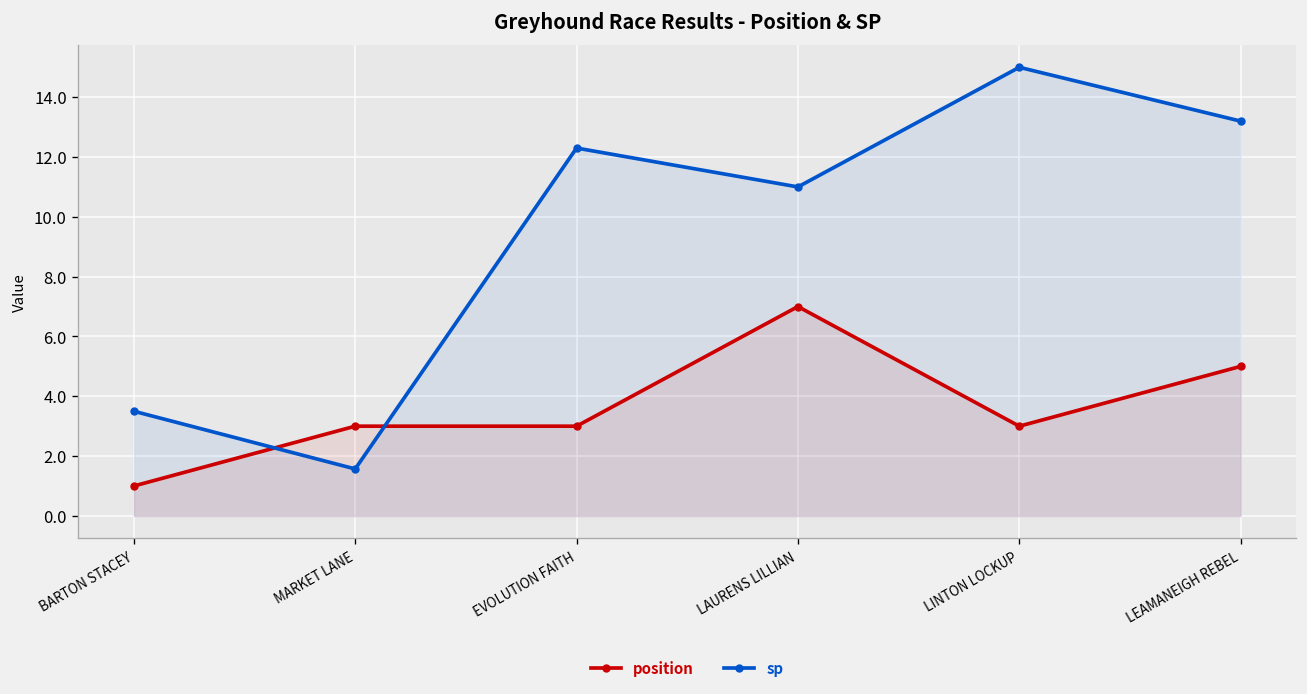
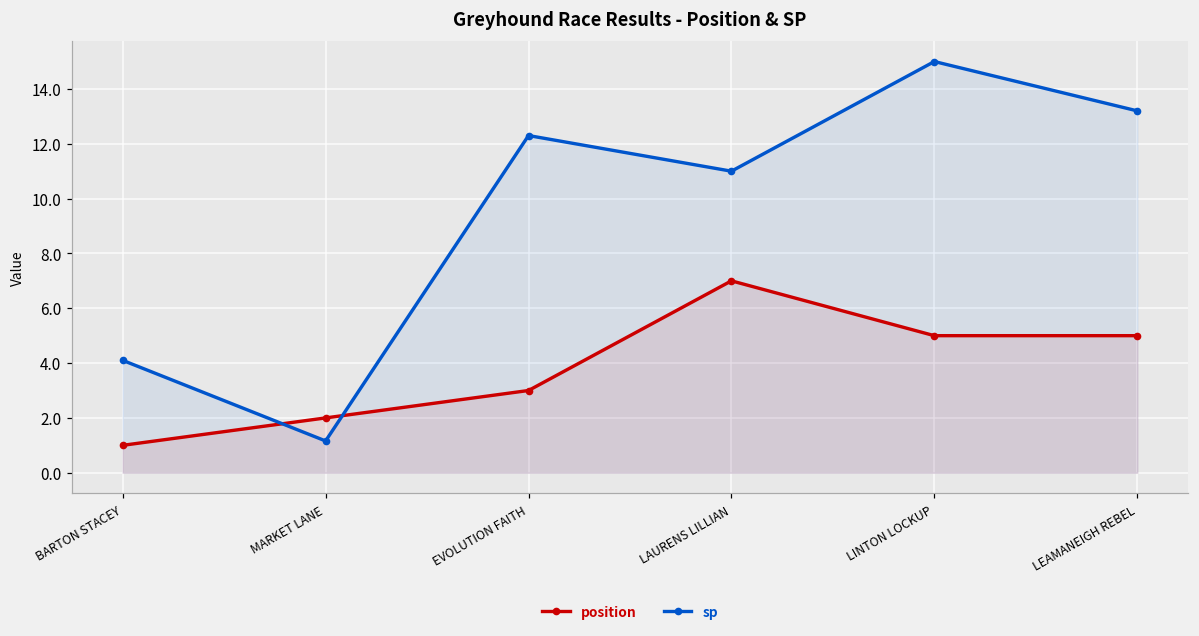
  {
    "position": {
      "BARTON STACEY": 1,
-     "MARKET LANE": 3,
+     "MARKET LANE": 2,
      "EVOLUTION FAITH": 3,
      "LAURENS LILLIAN": 7,
-     "LINTON LOCKUP": 3,
+     "LINTON LOCKUP": 5,
      "LEAMANEIGH REBEL": 5
    },
    "sp": {
-     "BARTON STACEY": 3.5,
-     "MARKET LANE": 1.6,
+     "BARTON STACEY": 4.1,
+     "MARKET LANE": 1.2,
      "EVOLUTION FAITH": 12.3,
      "LAURENS LILLIAN": 11.0,
      "LINTON LOCKUP": 15.0,
      "LEAMANEIGH REBEL": 13.2
    }
  }
